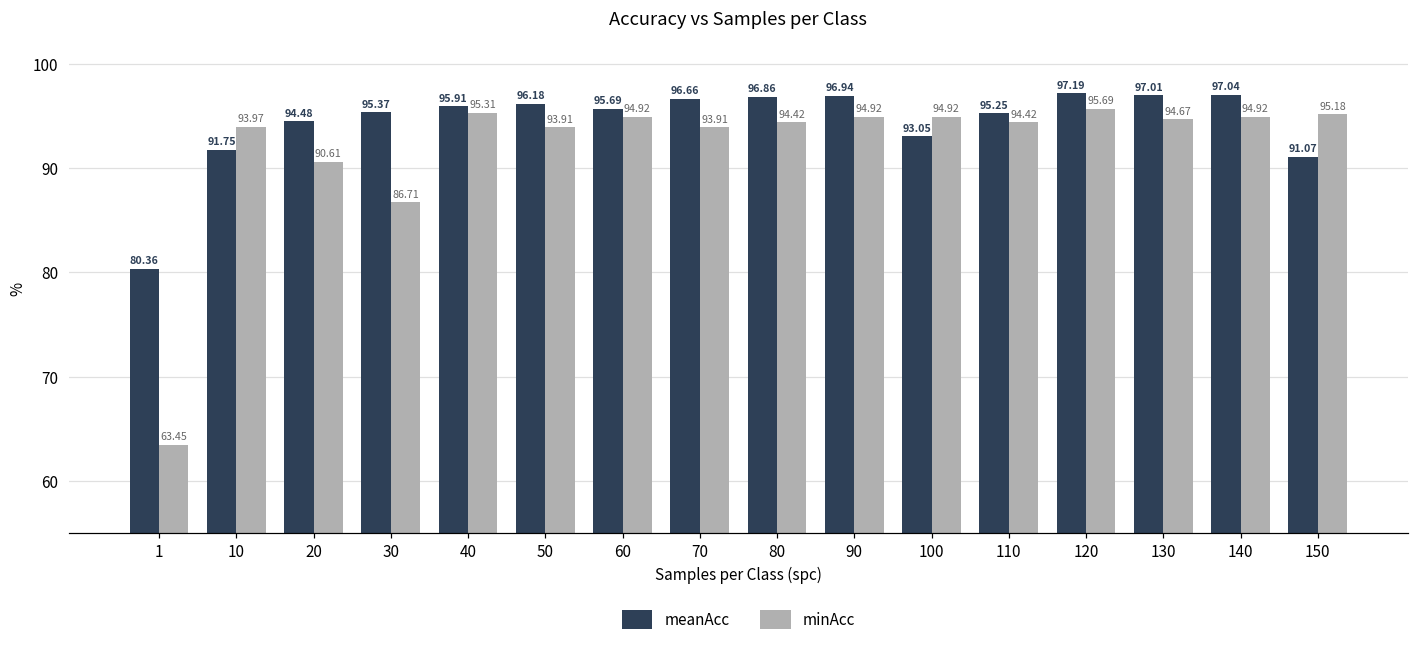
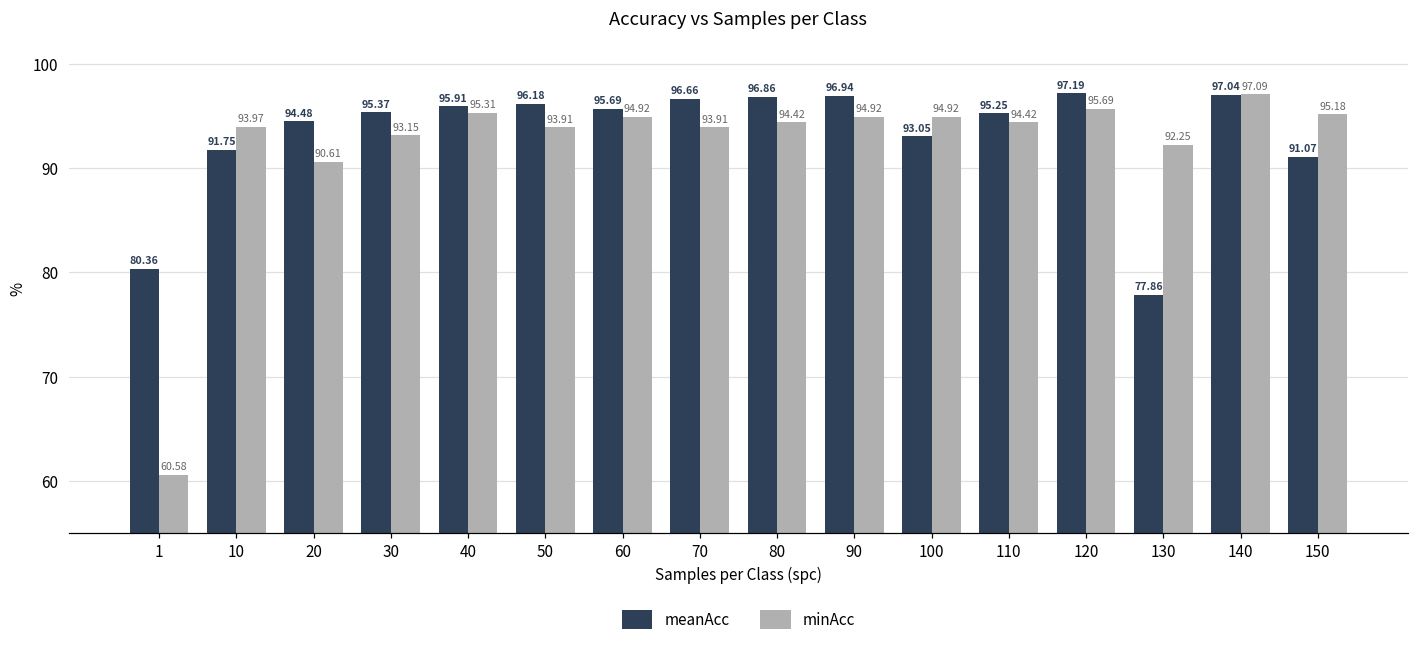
  {
    "meanAcc": {
      "1": 80.36,
      "10": 91.75,
      "20": 94.48,
      "30": 95.37,
      "40": 95.91,
      "50": 96.18,
      "60": 95.69,
      "70": 96.66,
      "80": 96.86,
      "90": 96.94,
      "100": 93.05,
      "110": 95.25,
      "120": 97.19,
-     "130": 97.01,
+     "130": 77.86,
      "140": 97.04,
      "150": 91.07
    },
    "minAcc": {
-     "1": 63.45,
+     "1": 60.58,
      "10": 93.97,
      "20": 90.61,
-     "30": 86.71,
+     "30": 93.15,
      "40": 95.31,
      "50": 93.91,
      "60": 94.92,
      "70": 93.91,
      "80": 94.42,
      "90": 94.92,
      "100": 94.92,
      "110": 94.42,
      "120": 95.69,
-     "130": 94.67,
-     "140": 94.92,
+     "130": 92.25,
+     "140": 97.09,
      "150": 95.18
    }
  }
